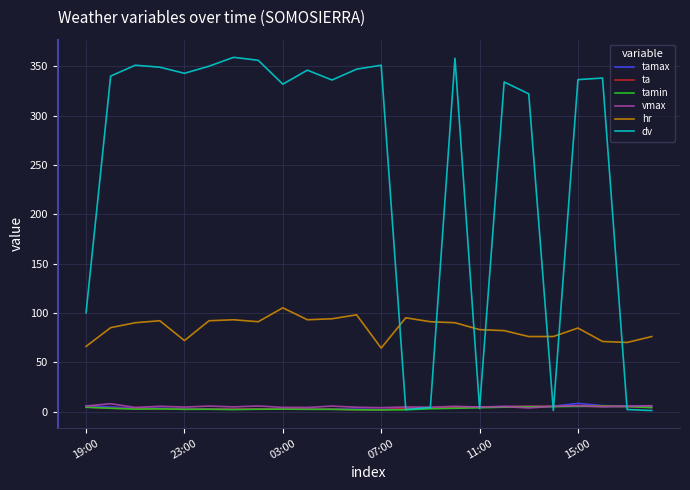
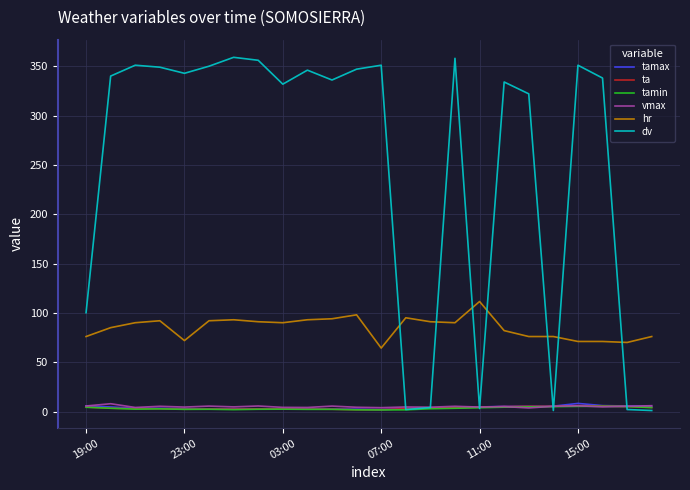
  {
    "hr": {
-     "19:00": 70,
+     "19:00": 80,
      "23:00": 70,
-     "03:00": 110,
+     "03:00": 90,
      "07:00": 60,
-     "11:00": 80,
-     "15:00": 80
+     "11:00": 110,
+     "15:00": 70
    },
    "dv": {
      "19:00": 100,
      "23:00": 340,
      "03:00": 330,
      "07:00": 350,
-     "15:00": 340
+     "15:00": 350
    }
  }
